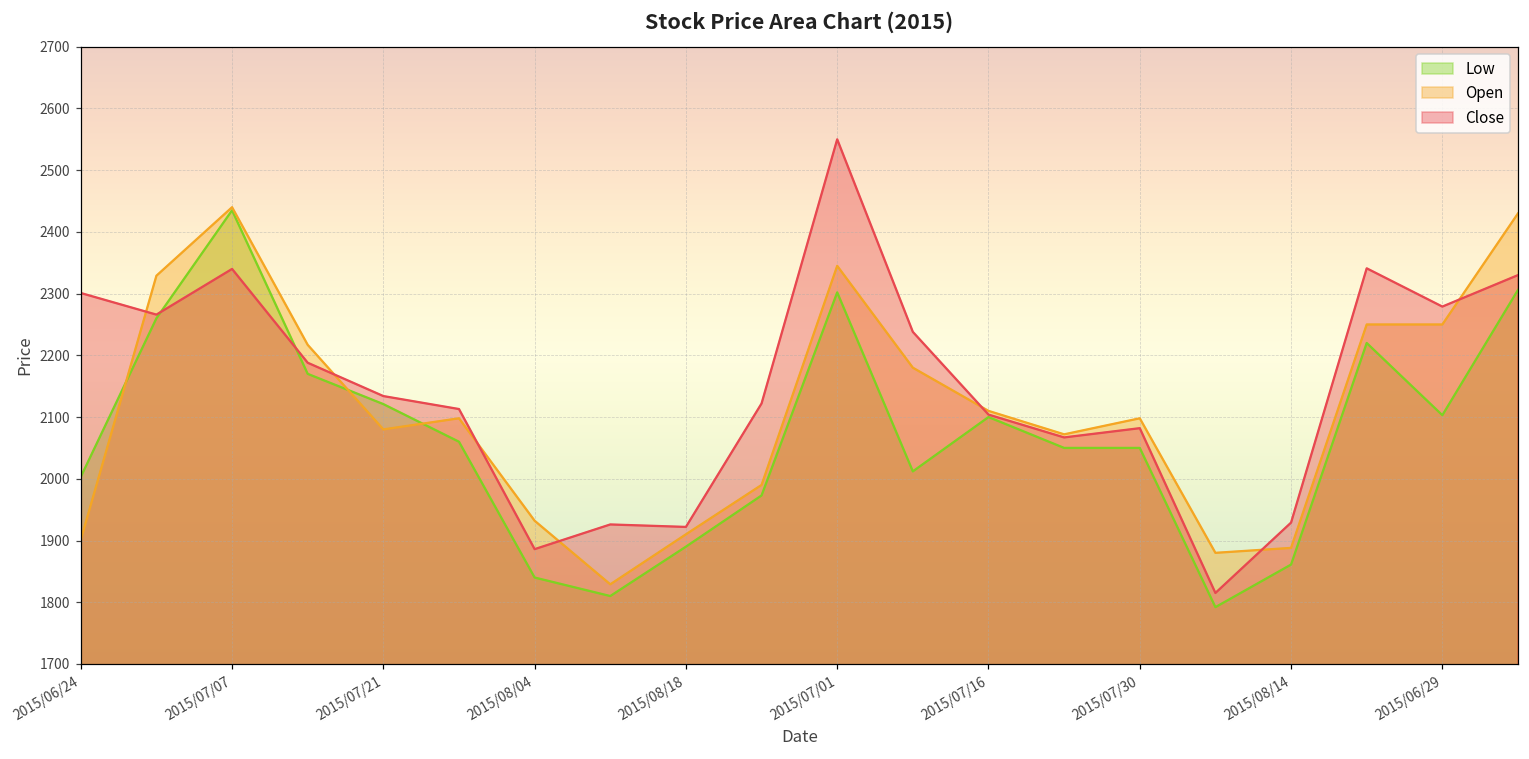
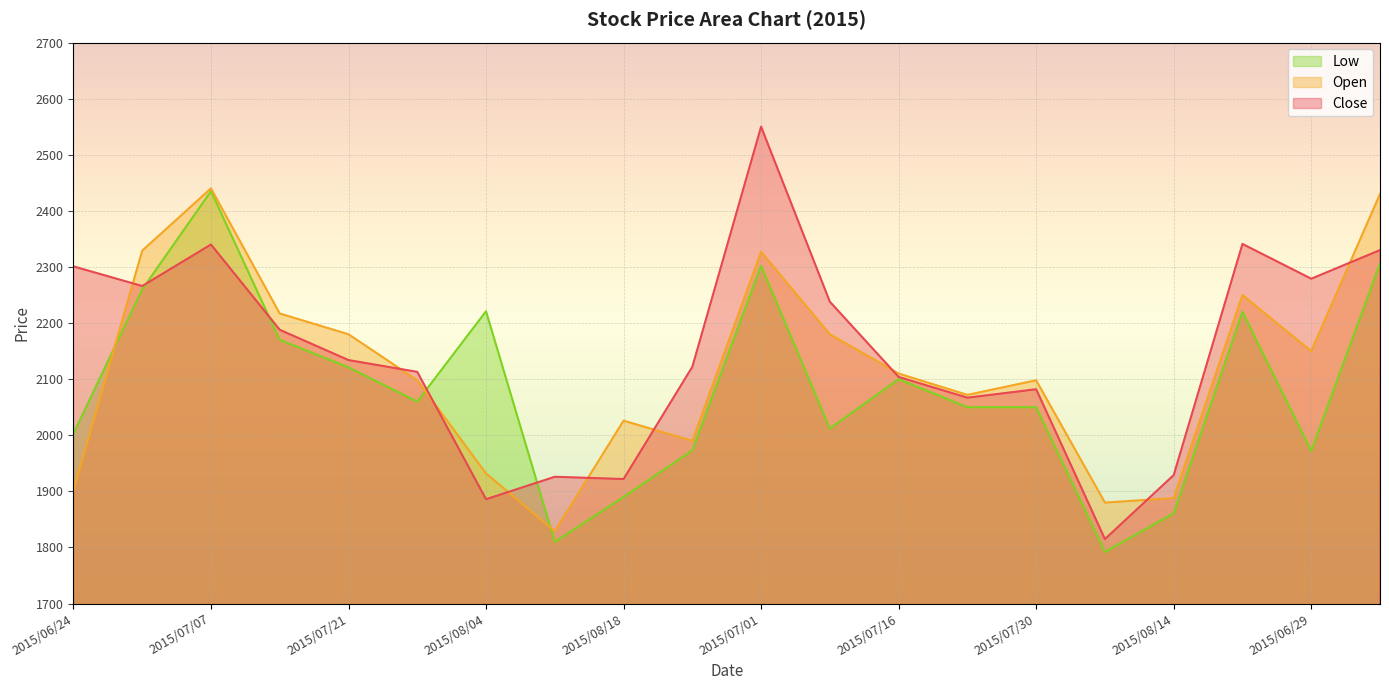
  {
    "Low": {
      "2015/06/24": 2000,
      "2015/07/07": 2440,
      "2015/07/21": 2120,
-     "2015/08/04": 1840,
+     "2015/08/04": 2220,
      "2015/08/18": 1890,
      "2015/07/01": 2300,
      "2015/07/30": 2050,
      "2015/08/14": 1860,
-     "2015/06/29": 2100
+     "2015/06/29": 1970
    },
    "Open": {
      "2015/06/24": 1900,
      "2015/07/07": 2440,
-     "2015/07/21": 2080,
+     "2015/07/21": 2180,
      "2015/08/04": 1930,
-     "2015/08/18": 1910,
-     "2015/07/01": 2350,
+     "2015/08/18": 2030,
+     "2015/07/01": 2330,
      "2015/07/16": 2110,
      "2015/07/30": 2100,
      "2015/08/14": 1890,
-     "2015/06/29": 2250
+     "2015/06/29": 2150
    },
    "Close": {
      "2015/06/24": 2300,
      "2015/07/07": 2340,
      "2015/07/21": 2130,
      "2015/08/04": 1890,
      "2015/08/18": 1920,
      "2015/07/01": 2550,
      "2015/07/30": 2080,
      "2015/08/14": 1930,
      "2015/06/29": 2280
    }
  }
